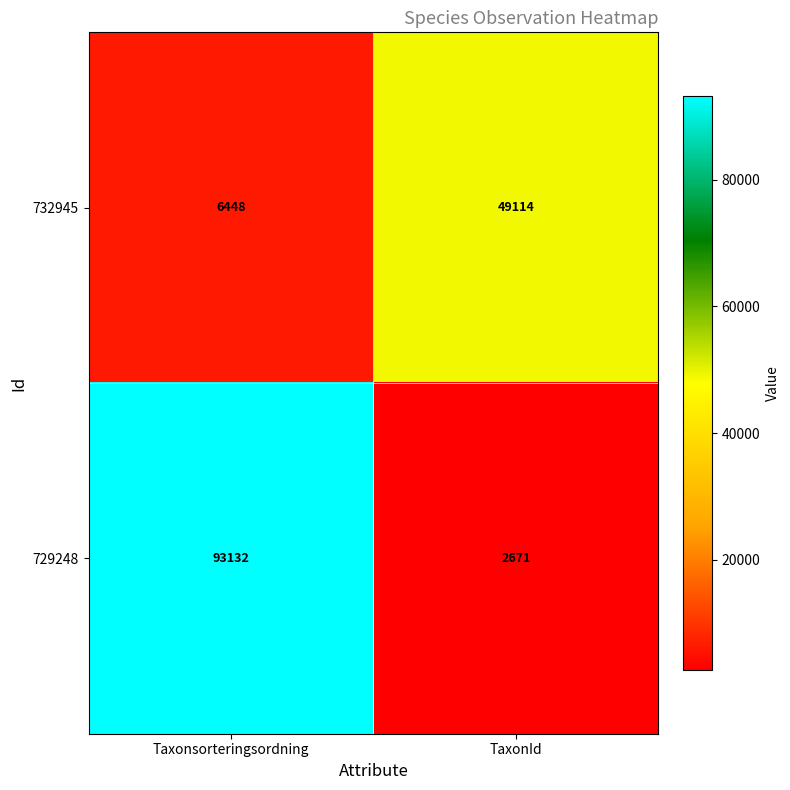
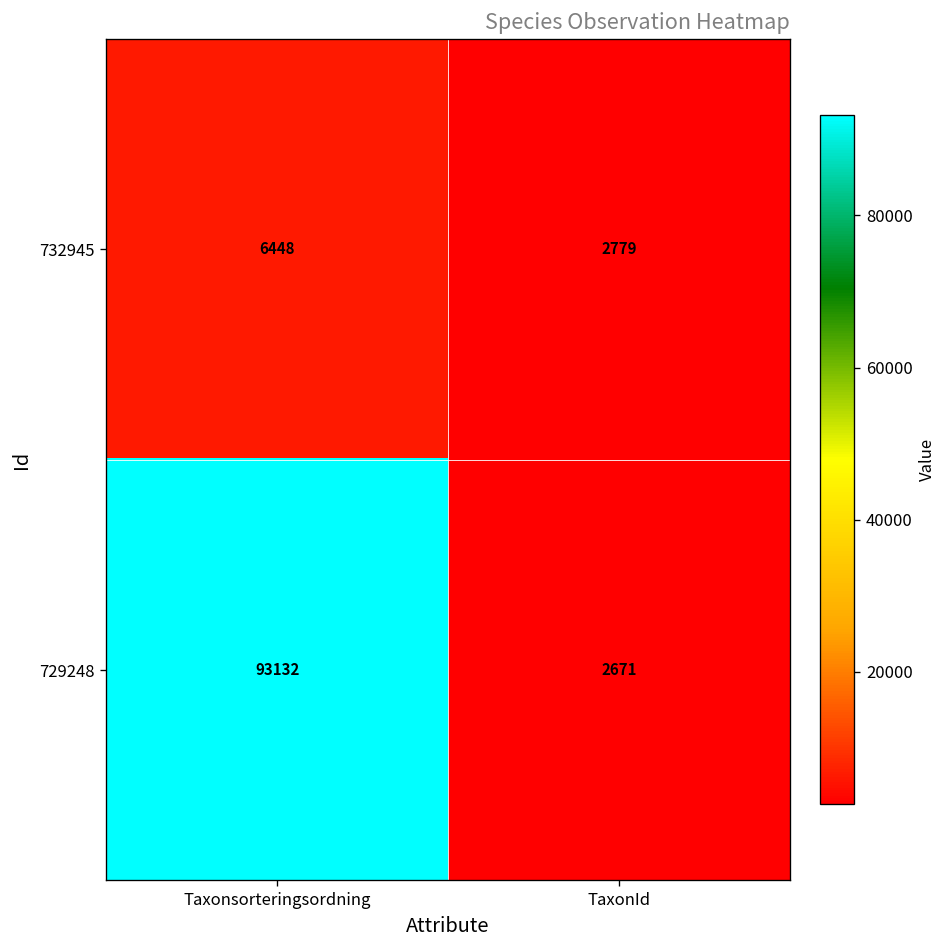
  {
    "732945": {
      "Taxonsorteringsordning": 6448,
-     "TaxonId": 49114
+     "TaxonId": 2779
    },
    "729248": {
      "Taxonsorteringsordning": 93132,
      "TaxonId": 2671
    }
  }
